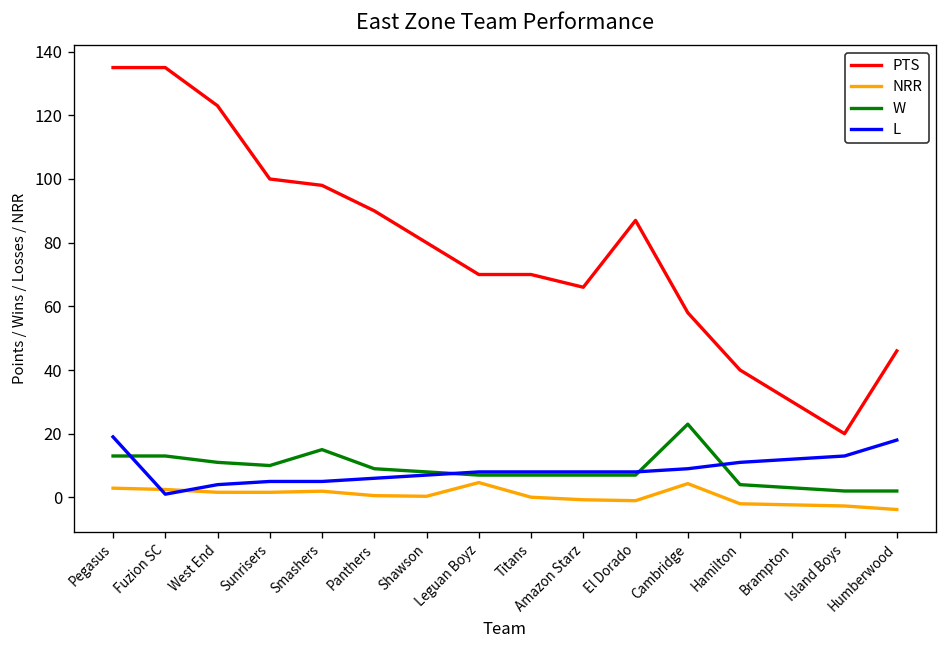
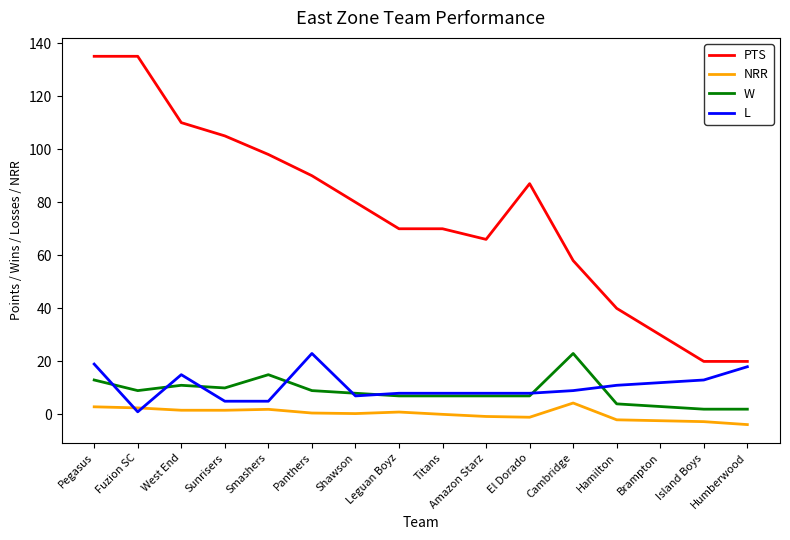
  {
    "PTS": {
      "Pegasus": 135,
      "Fuzion SC": 135,
-     "West End": 123,
-     "Sunrisers": 100,
+     "West End": 110,
+     "Sunrisers": 105,
      "Smashers": 98,
      "Panthers": 90,
      "Shawson": 80,
      "Leguan Boyz": 70,
      "Titans": 70,
      "Amazon Starz": 66,
      "El Dorado": 87,
      "Cambridge": 58,
      "Hamilton": 40,
      "Brampton": 30,
      "Island Boys": 20,
-     "Humberwood": 46
+     "Humberwood": 20
    },
    "NRR": {
      "Pegasus": 3,
      "Fuzion SC": 2,
      "West End": 2,
      "Sunrisers": 2,
      "Smashers": 2,
      "Panthers": 1,
      "Shawson": 0,
-     "Leguan Boyz": 5,
+     "Leguan Boyz": 1,
      "Titans": 0,
      "Amazon Starz": -1,
      "El Dorado": -1,
      "Cambridge": 4,
      "Hamilton": -2,
      "Brampton": -2,
      "Island Boys": -3,
      "Humberwood": -4
    },
    "W": {
      "Pegasus": 13,
-     "Fuzion SC": 13,
+     "Fuzion SC": 9,
      "West End": 11,
      "Sunrisers": 10,
      "Smashers": 15,
      "Panthers": 9,
      "Shawson": 8,
      "Leguan Boyz": 7,
      "Titans": 7,
      "Amazon Starz": 7,
      "El Dorado": 7,
      "Cambridge": 23,
      "Hamilton": 4,
      "Brampton": 3,
      "Island Boys": 2,
      "Humberwood": 2
    },
    "L": {
      "Pegasus": 19,
      "Fuzion SC": 1,
-     "West End": 4,
+     "West End": 15,
      "Sunrisers": 5,
      "Smashers": 5,
-     "Panthers": 6,
+     "Panthers": 23,
      "Shawson": 7,
      "Leguan Boyz": 8,
      "Titans": 8,
      "Amazon Starz": 8,
      "El Dorado": 8,
      "Cambridge": 9,
      "Hamilton": 11,
      "Brampton": 12,
      "Island Boys": 13,
      "Humberwood": 18
    }
  }
